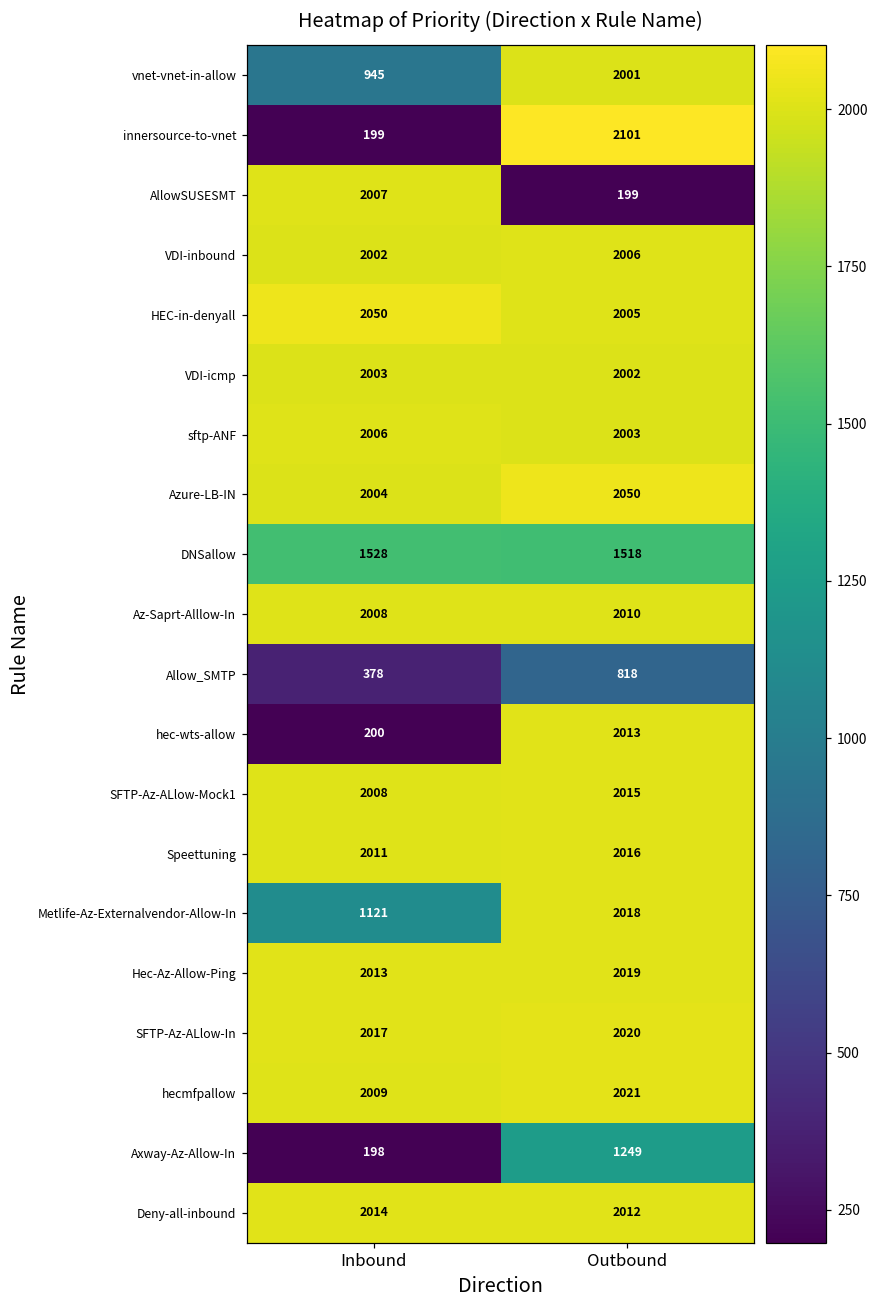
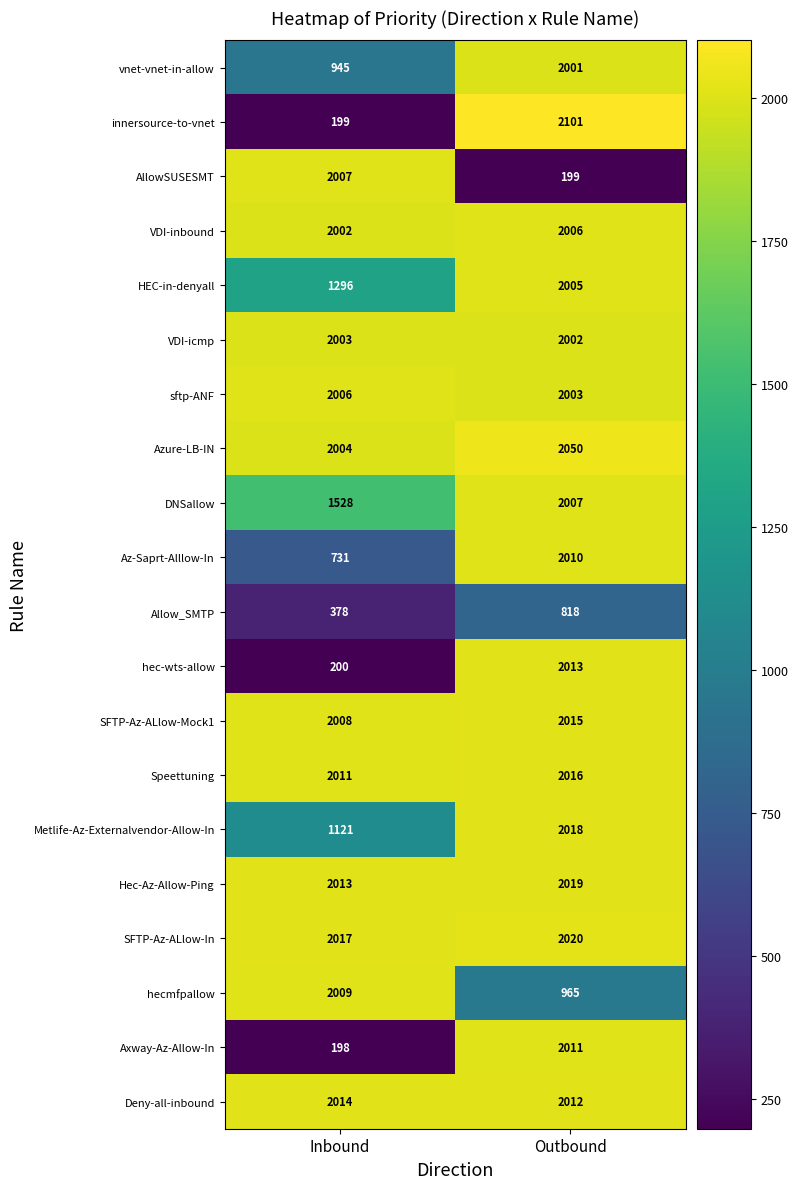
  {
    "vnet-vnet-in-allow": {
      "Inbound": 945,
      "Outbound": 2001
    },
    "innersource-to-vnet": {
      "Inbound": 199,
      "Outbound": 2101
    },
    "AllowSUSESMT": {
      "Inbound": 2007,
      "Outbound": 199
    },
    "VDI-inbound": {
      "Inbound": 2002,
      "Outbound": 2006
    },
    "HEC-in-denyall": {
-     "Inbound": 2050,
+     "Inbound": 1296,
      "Outbound": 2005
    },
    "VDI-icmp": {
      "Inbound": 2003,
      "Outbound": 2002
    },
    "sftp-ANF": {
      "Inbound": 2006,
      "Outbound": 2003
    },
    "Azure-LB-IN": {
      "Inbound": 2004,
      "Outbound": 2050
    },
    "DNSallow": {
      "Inbound": 1528,
-     "Outbound": 1518
+     "Outbound": 2007
    },
    "Az-Saprt-Alllow-In": {
-     "Inbound": 2008,
+     "Inbound": 731,
      "Outbound": 2010
    },
    "Allow_SMTP": {
      "Inbound": 378,
      "Outbound": 818
    },
    "hec-wts-allow": {
      "Inbound": 200,
      "Outbound": 2013
    },
    "SFTP-Az-ALlow-Mock1": {
      "Inbound": 2008,
      "Outbound": 2015
    },
    "Speettuning": {
      "Inbound": 2011,
      "Outbound": 2016
    },
    "Metlife-Az-Externalvendor-Allow-In": {
      "Inbound": 1121,
      "Outbound": 2018
    },
    "Hec-Az-Allow-Ping": {
      "Inbound": 2013,
      "Outbound": 2019
    },
    "SFTP-Az-ALlow-In": {
      "Inbound": 2017,
      "Outbound": 2020
    },
    "hecmfpallow": {
      "Inbound": 2009,
-     "Outbound": 2021
+     "Outbound": 965
    },
    "Axway-Az-Allow-In": {
      "Inbound": 198,
-     "Outbound": 1249
+     "Outbound": 2011
    },
    "Deny-all-inbound": {
      "Inbound": 2014,
      "Outbound": 2012
    }
  }
